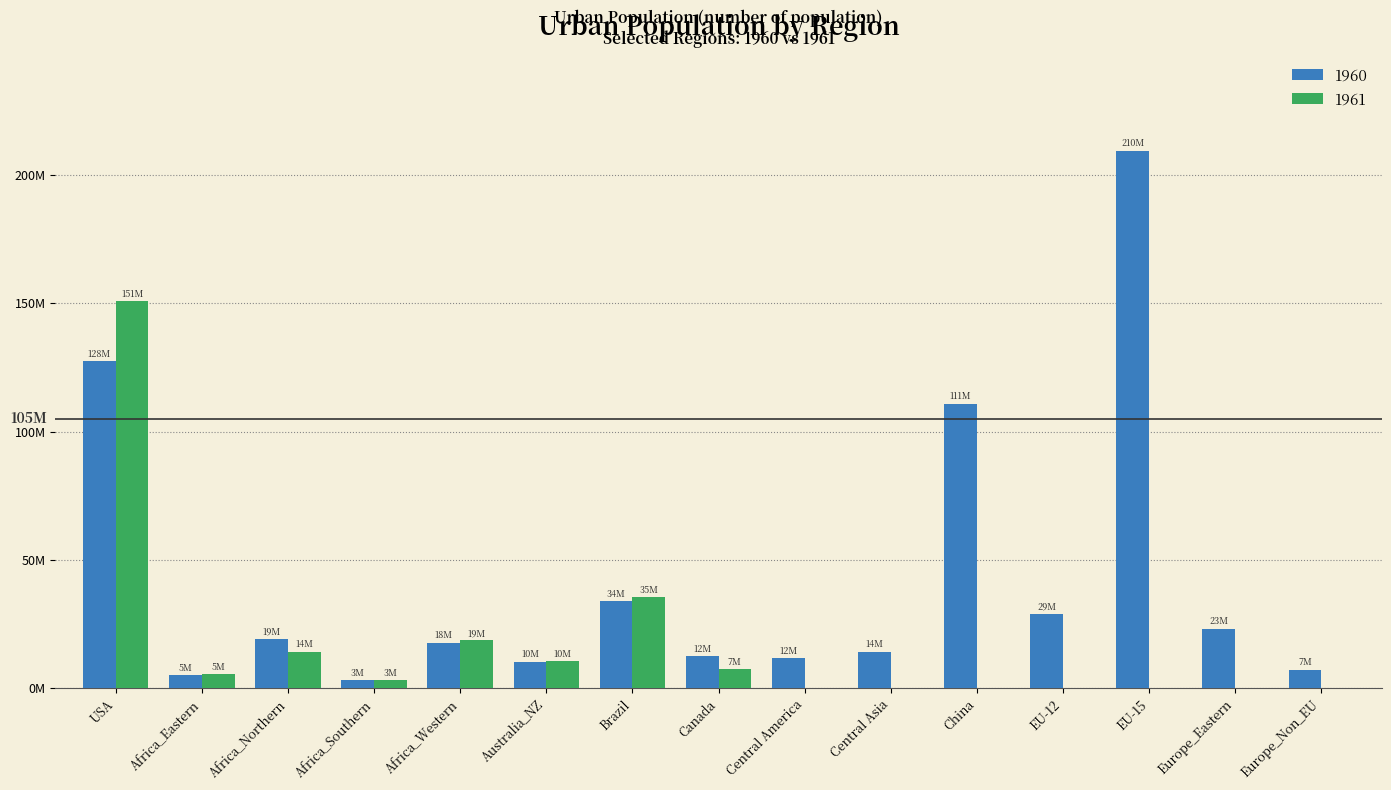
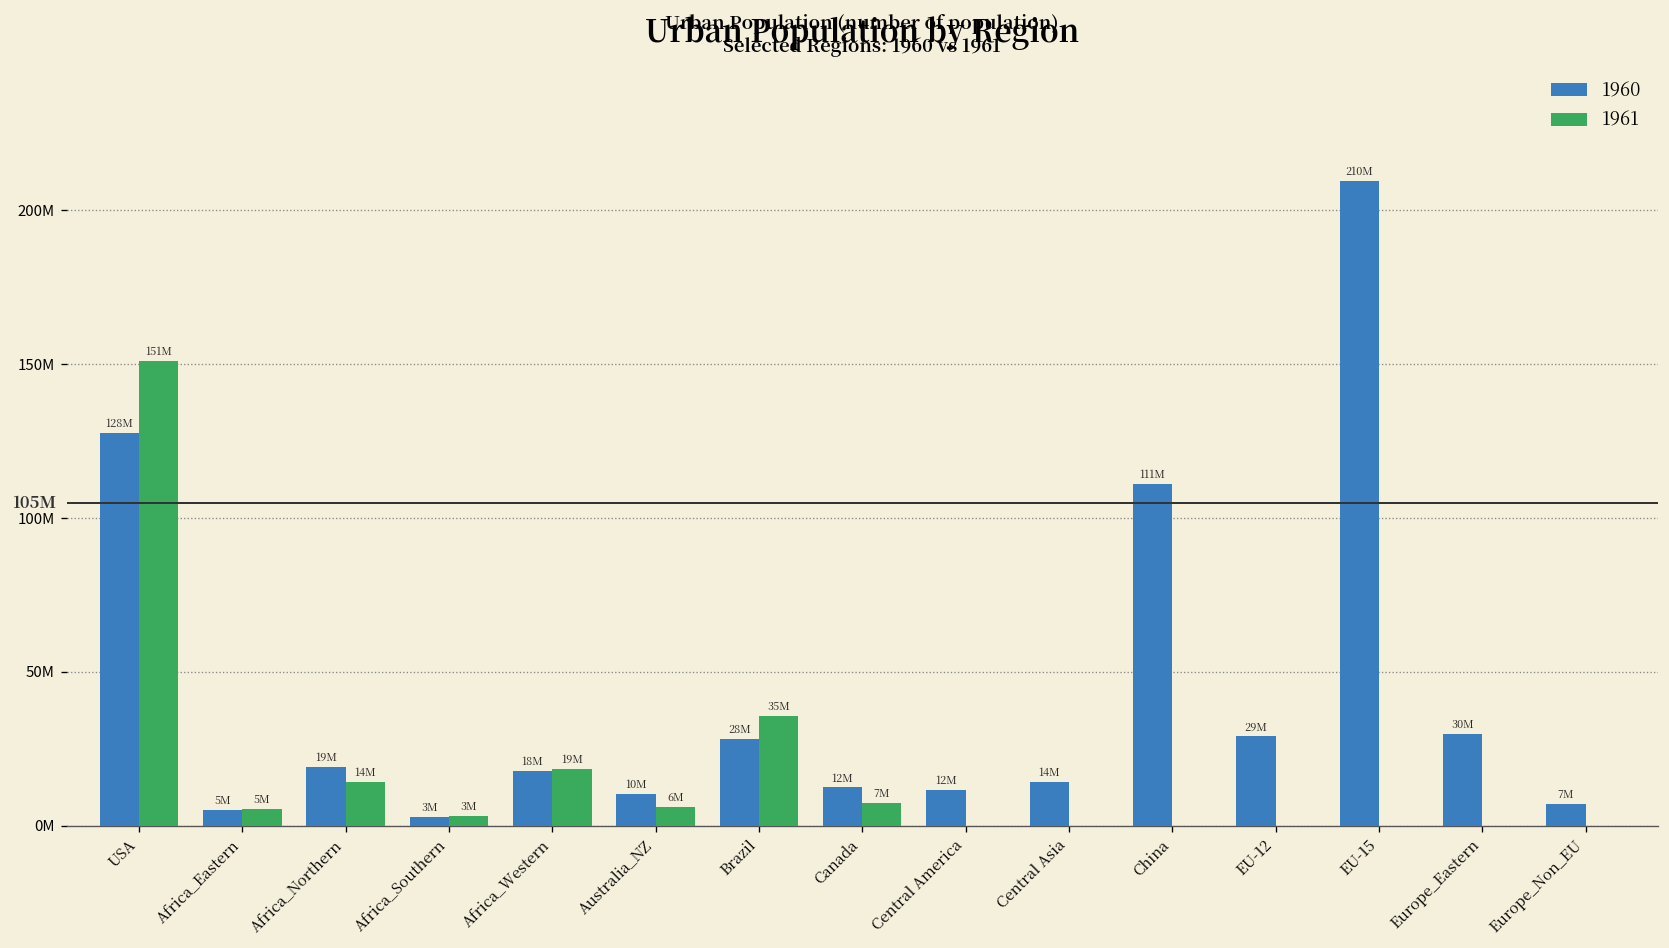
  {
    "1960": {
      "USA": "128M",
      "Africa_Eastern": "5M",
      "Africa_Northern": "19M",
      "Africa_Southern": "3M",
      "Africa_Western": "18M",
      "Australia_NZ": "10M",
-     "Brazil": "34M",
+     "Brazil": "28M",
      "Canada": "12M",
      "Central America": "12M",
      "Central Asia": "14M",
      "China": "111M",
      "EU-12": "29M",
      "EU-15": "210M",
-     "Europe_Eastern": "23M",
+     "Europe_Eastern": "30M",
      "Europe_Non_EU": "7M"
    },
    "1961": {
      "USA": "151M",
      "Africa_Eastern": "5M",
      "Africa_Northern": "14M",
      "Africa_Southern": "3M",
      "Africa_Western": "19M",
-     "Australia_NZ": "10M",
+     "Australia_NZ": "6M",
      "Brazil": "35M",
      "Canada": "7M"
    }
  }
